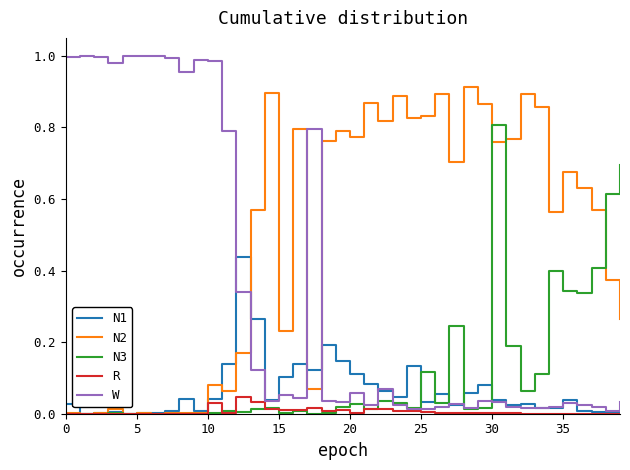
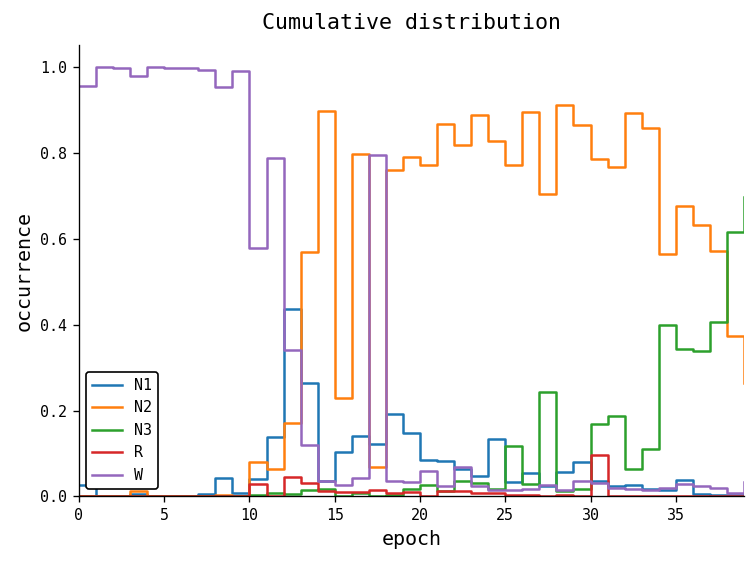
  {
    "N1": {
      "0": 0.03,
      "10": 0.04,
      "15": 0.10,
-     "20": 0.11,
+     "20": 0.09,
      "25": 0.03,
      "35": 0.04
    },
    "N2": {
      "10": 0.08,
      "15": 0.23,
      "20": 0.77,
-     "25": 0.83,
-     "30": 0.76,
+     "25": 0.77,
+     "30": 0.78,
      "35": 0.68
    },
    "N3": {
      "10": 0.00,
      "15": 0.00,
      "20": 0.03,
      "25": 0.12,
-     "30": 0.81,
+     "30": 0.17,
      "35": 0.34
    },
    "R": {
      "10": 0.03,
      "15": 0.01,
      "20": 0.00,
      "25": 0.00,
-     "30": 0.00,
+     "30": 0.10,
      "35": 0.00
    },
    "W": {
-     "0": 1.00,
+     "0": 0.96,
      "5": 1.00,
-     "10": 0.98,
-     "15": 0.05,
+     "10": 0.58,
+     "15": 0.03,
      "20": 0.06,
      "25": 0.01,
      "35": 0.03
    }
  }
